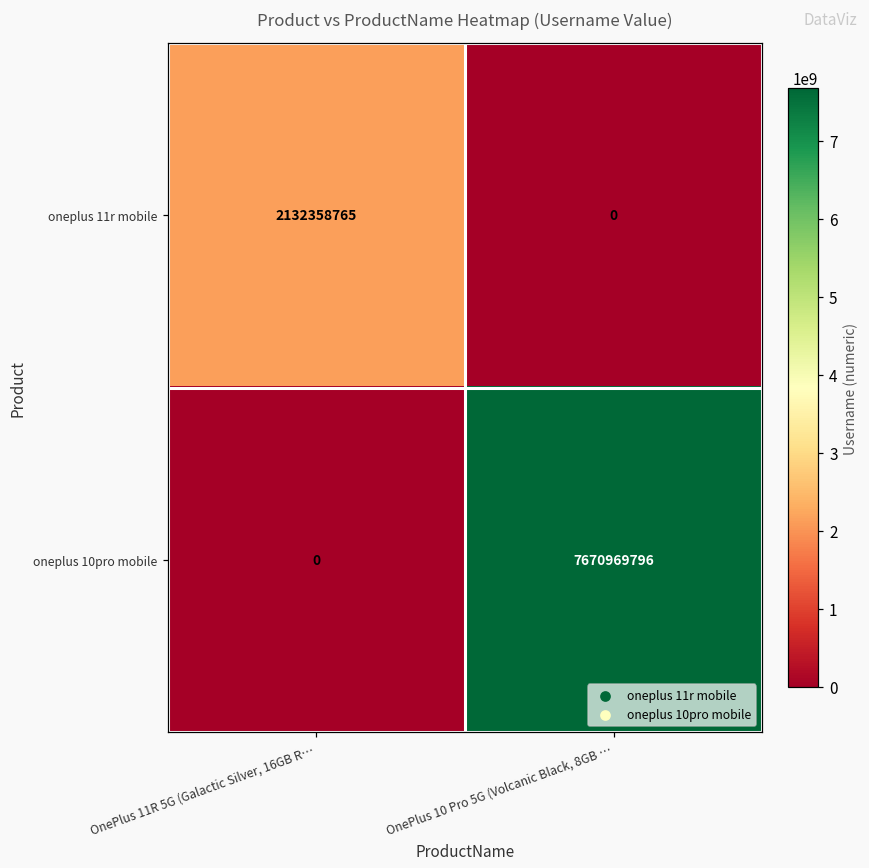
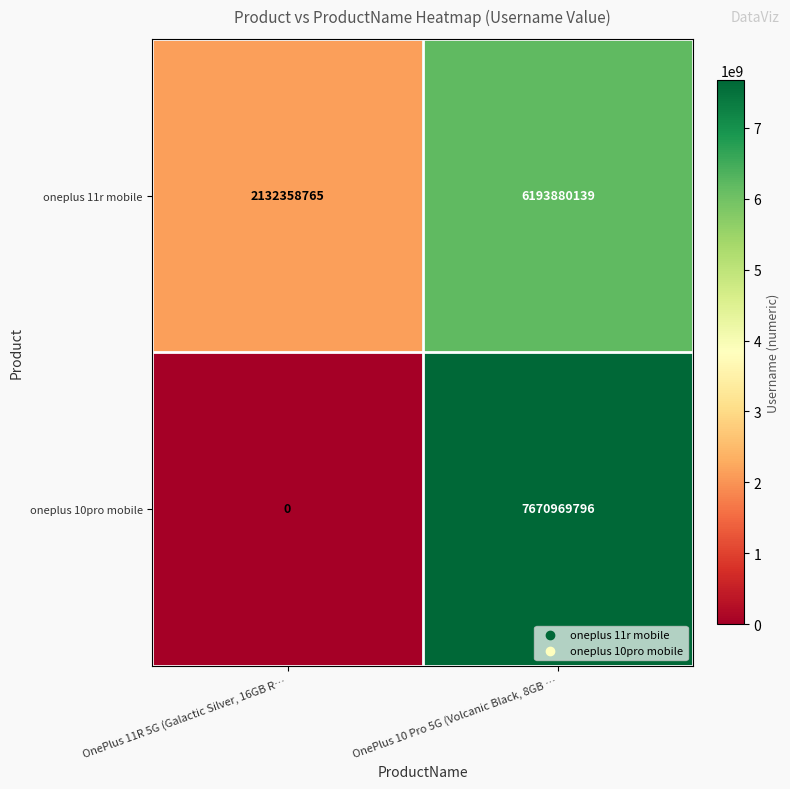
  {
    "oneplus 11r mobile": {
      "OnePlus 11R 5G (Galactic Silver, 16GB R…": 2132358765,
-     "OnePlus 10 Pro 5G (Volcanic Black, 8GB …": 0
+     "OnePlus 10 Pro 5G (Volcanic Black, 8GB …": 6193880139
    },
    "oneplus 10pro mobile": {
      "OnePlus 11R 5G (Galactic Silver, 16GB R…": 0,
      "OnePlus 10 Pro 5G (Volcanic Black, 8GB …": 7670969796
    }
  }
